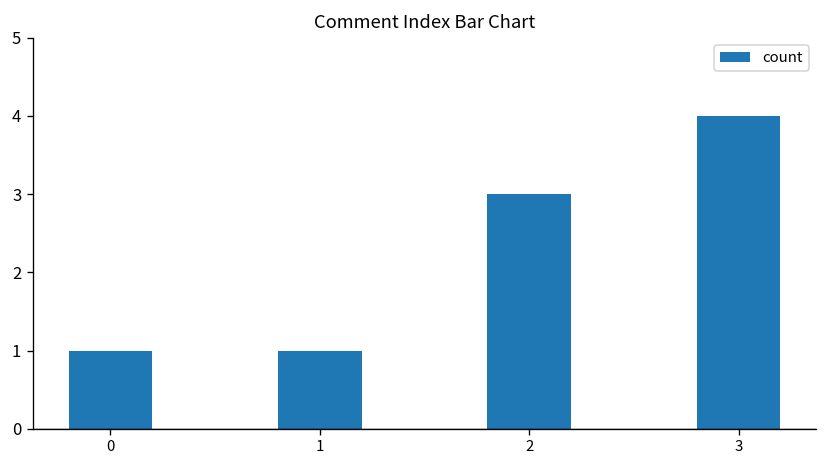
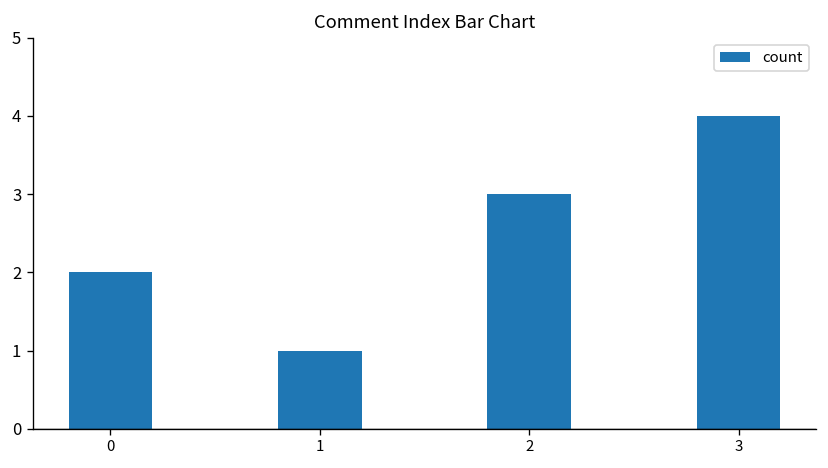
  {
-   "0": 1,
+   "0": 2,
    "1": 1,
    "2": 3,
    "3": 4
  }
